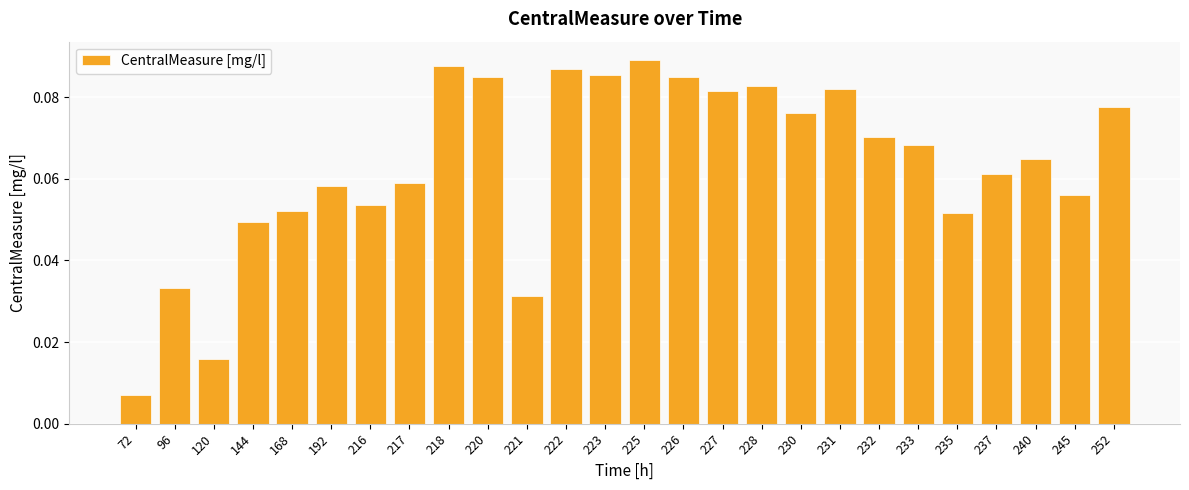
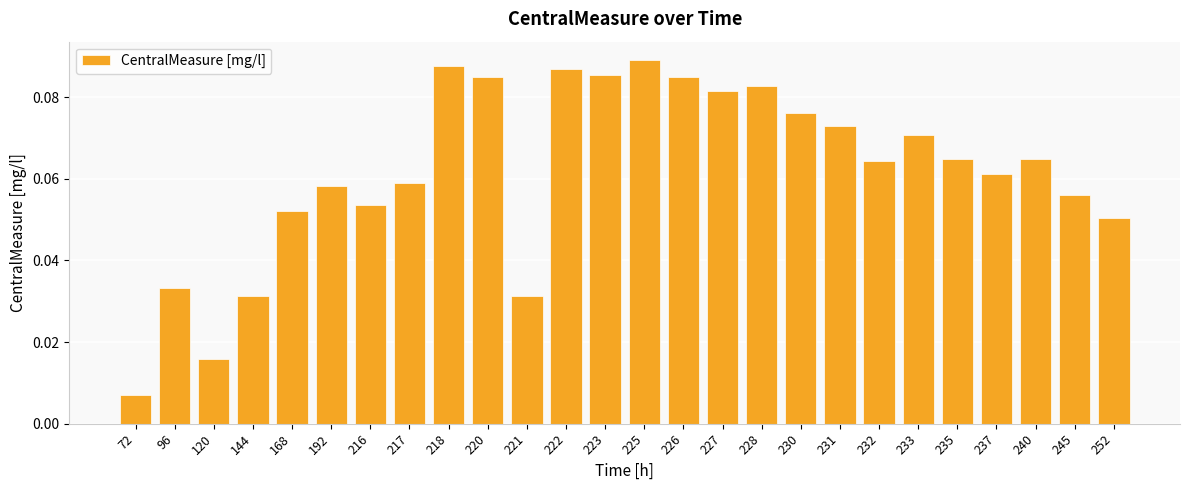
  {
    "72": 0.007,
    "96": 0.033,
    "120": 0.016,
-   "144": 0.049,
+   "144": 0.031,
    "168": 0.052,
    "192": 0.058,
    "216": 0.054,
    "217": 0.059,
    "218": 0.088,
    "220": 0.085,
    "221": 0.031,
    "222": 0.087,
    "223": 0.085,
    "225": 0.089,
    "226": 0.085,
    "227": 0.082,
    "228": 0.083,
    "230": 0.076,
-   "231": 0.082,
-   "232": 0.070,
-   "233": 0.068,
-   "235": 0.052,
+   "231": 0.073,
+   "232": 0.064,
+   "233": 0.071,
+   "235": 0.065,
    "237": 0.061,
    "240": 0.065,
    "245": 0.056,
-   "252": 0.077
+   "252": 0.050
  }
